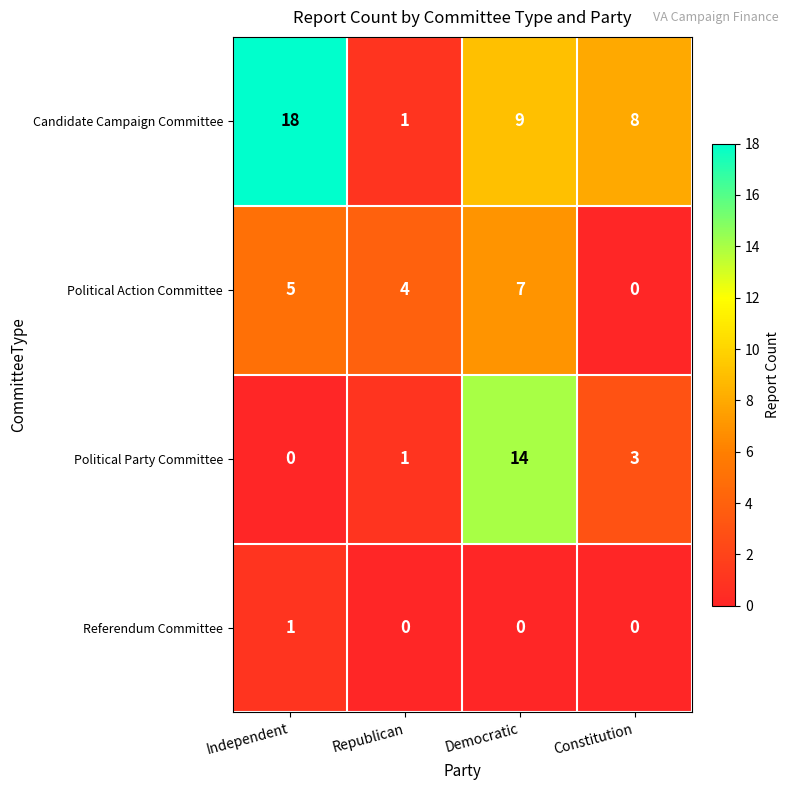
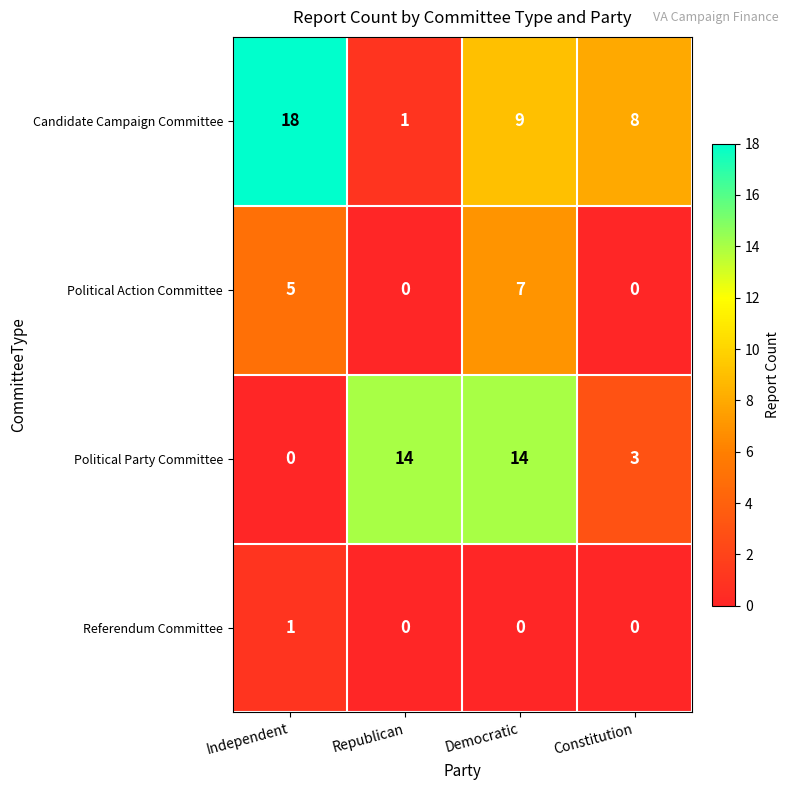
  {
    "Candidate Campaign Committee": {
      "Independent": 18,
      "Republican": 1,
      "Democratic": 9,
      "Constitution": 8
    },
    "Political Action Committee": {
      "Independent": 5,
-     "Republican": 4,
+     "Republican": 0,
      "Democratic": 7,
      "Constitution": 0
    },
    "Political Party Committee": {
      "Independent": 0,
-     "Republican": 1,
+     "Republican": 14,
      "Democratic": 14,
      "Constitution": 3
    },
    "Referendum Committee": {
      "Independent": 1,
      "Republican": 0,
      "Democratic": 0,
      "Constitution": 0
    }
  }
